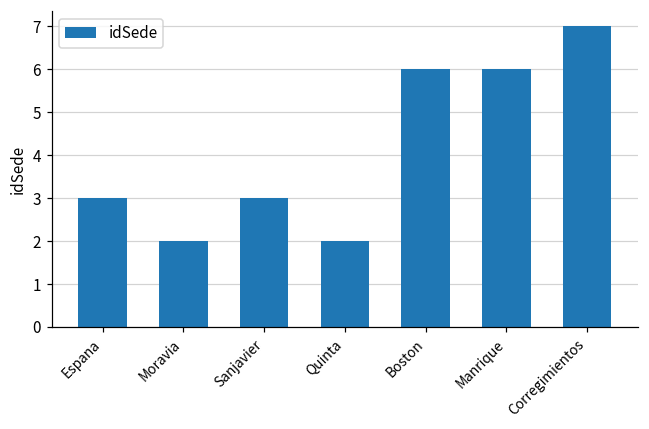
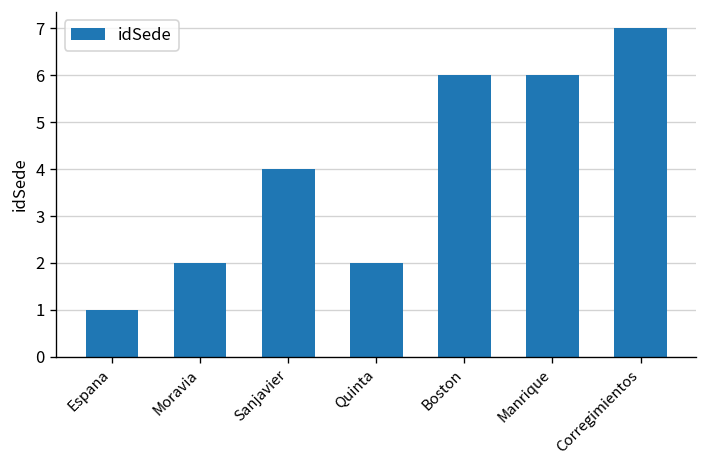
  {
-   "Espana": 3,
+   "Espana": 1,
    "Moravia": 2,
-   "Sanjavier": 3,
+   "Sanjavier": 4,
    "Quinta": 2,
    "Boston": 6,
    "Manrique": 6,
    "Corregimientos": 7
  }
